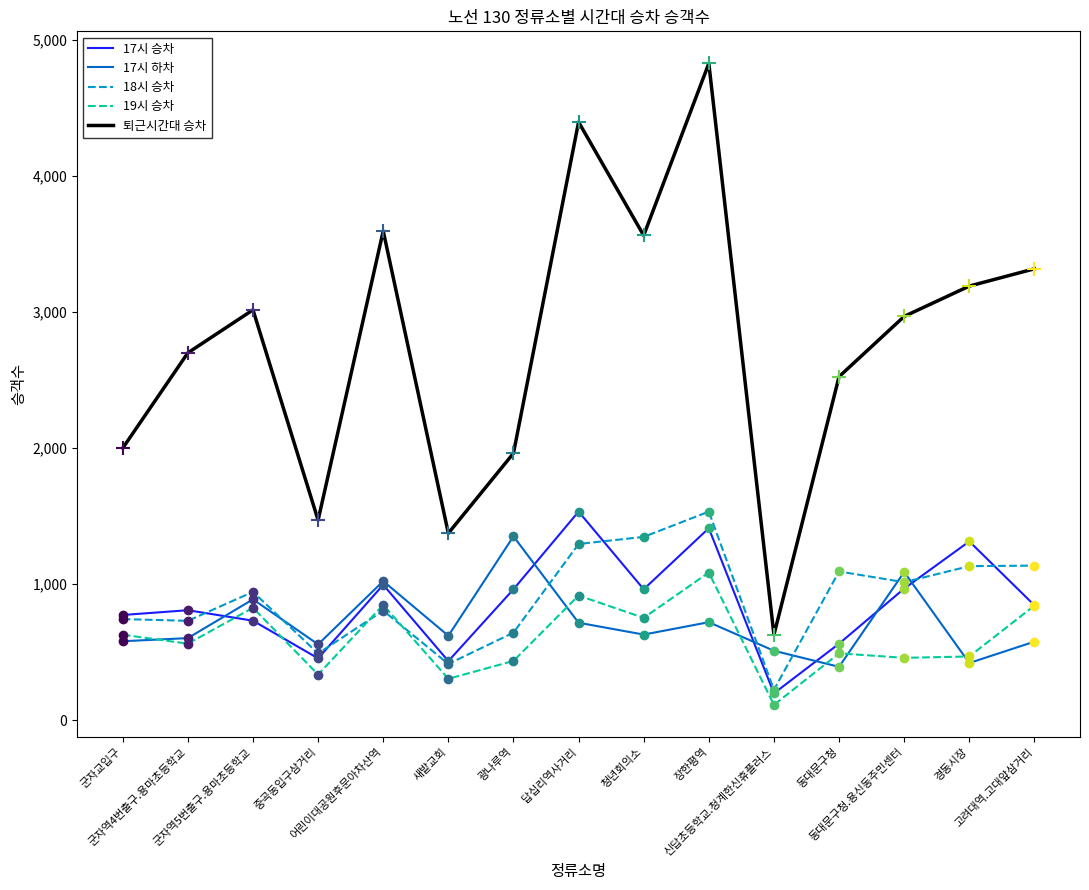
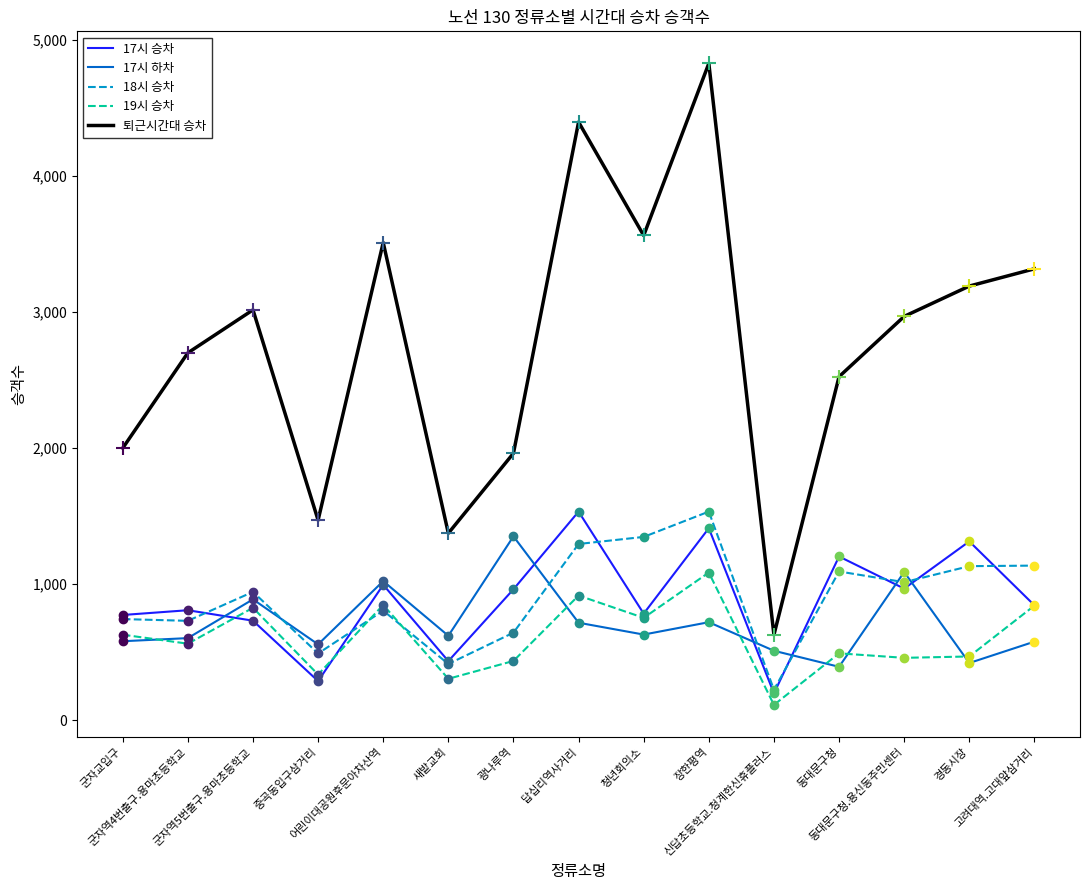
  {
    "17시 승차": {
-     "중곡동입구삼거리": "450",
-     "청년회의소": "960",
-     "동대문구청": "560"
+     "중곡동입구삼거리": "290",
+     "청년회의소": "780",
+     "동대문구청": "1,200"
    },
    "퇴근시간대 승차": {
-     "어린이대공원후문아차산역": "3,600"
+     "어린이대공원후문아차산역": "3,510"
    }
  }
